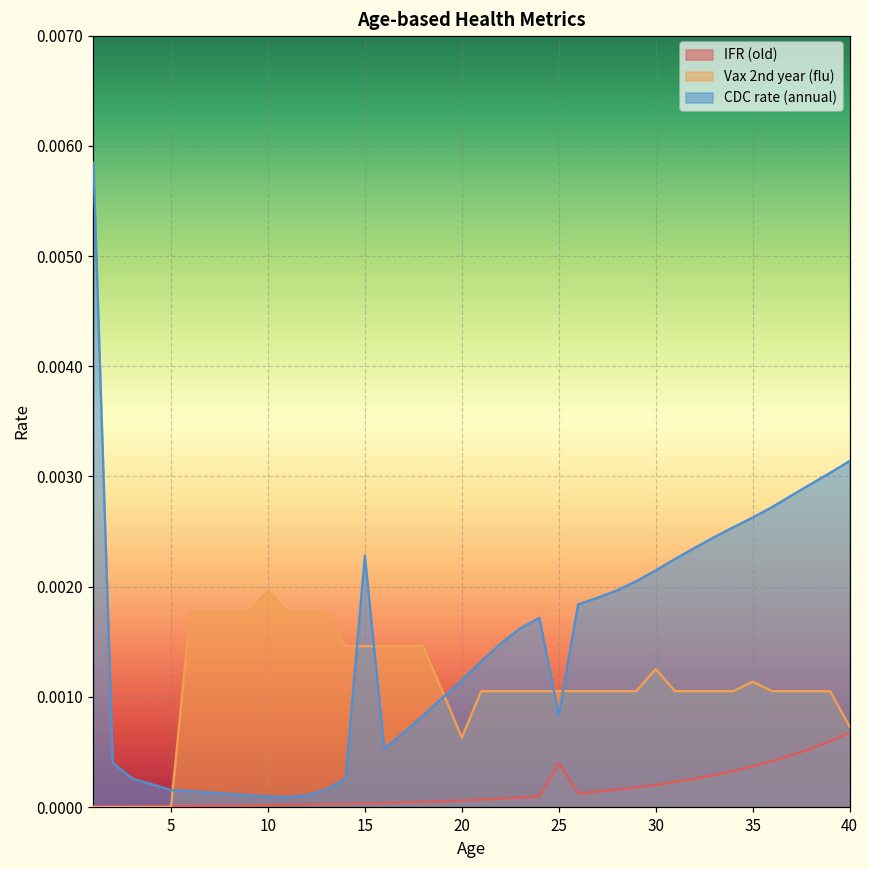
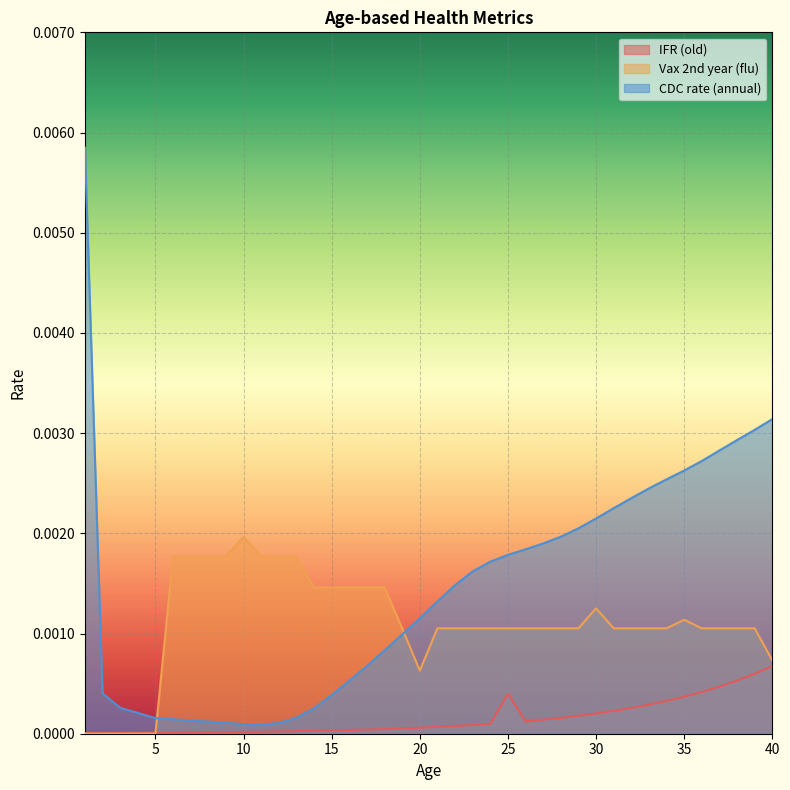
  {
    "IFR (old)": {
      "10": 0.00002,
      "15": 0.00003,
      "20": 0.00006,
      "25": 0.00040,
      "30": 0.00020,
      "35": 0.00037,
      "40": 0.00068
    },
    "Vax 2nd year (flu)": {
      "10": 0.00196,
      "15": 0.00146,
      "20": 0.00063,
      "25": 0.00105,
      "30": 0.00125,
      "35": 0.00114,
      "40": 0.00073
    },
    "CDC rate (annual)": {
      "5": 0.00016,
      "10": 0.00010,
-     "15": 0.00228,
+     "15": 0.00039,
      "20": 0.00115,
-     "25": 0.00083,
+     "25": 0.00179,
      "30": 0.00215,
      "35": 0.00263,
      "40": 0.00314
    }
  }
